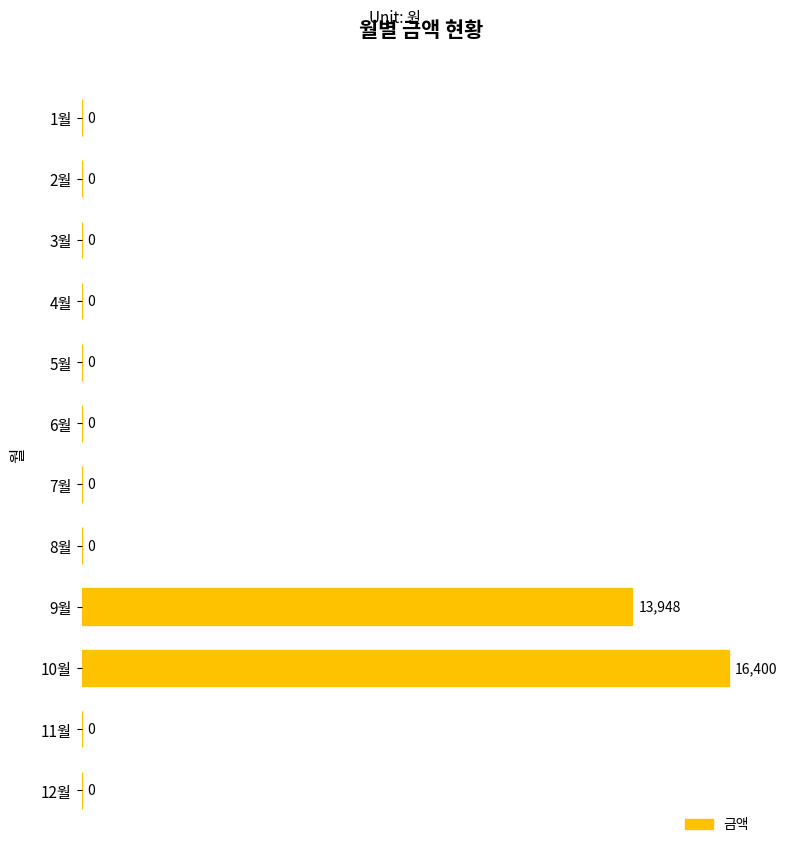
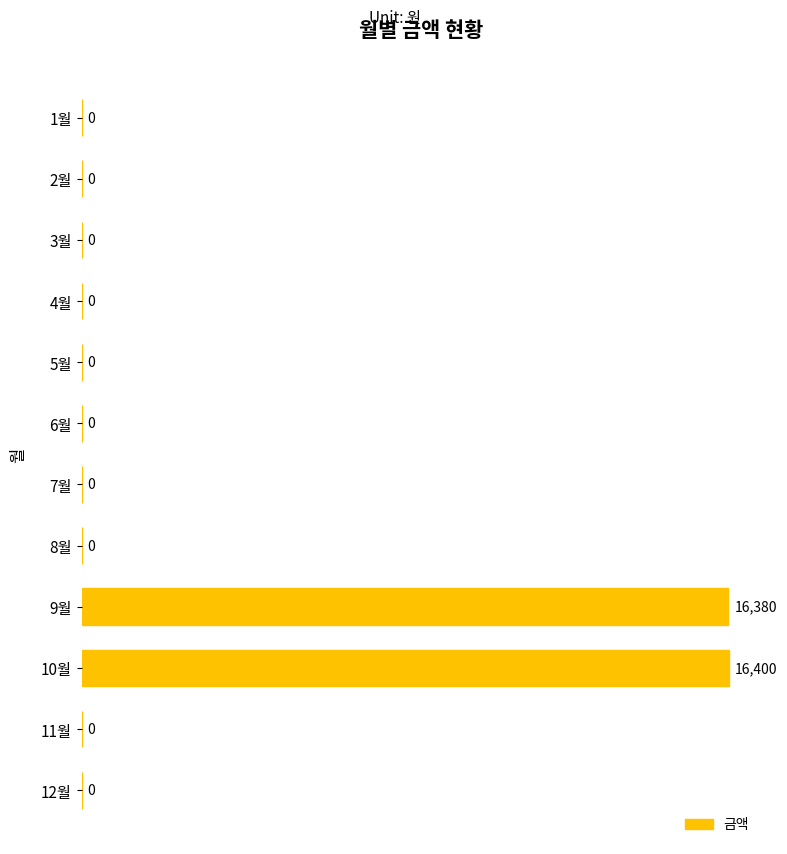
  {
    "1월": "0",
    "2월": "0",
    "3월": "0",
    "4월": "0",
    "5월": "0",
    "6월": "0",
    "7월": "0",
    "8월": "0",
-   "9월": "13,948",
+   "9월": "16,380",
    "10월": "16,400",
    "11월": "0",
    "12월": "0"
  }
